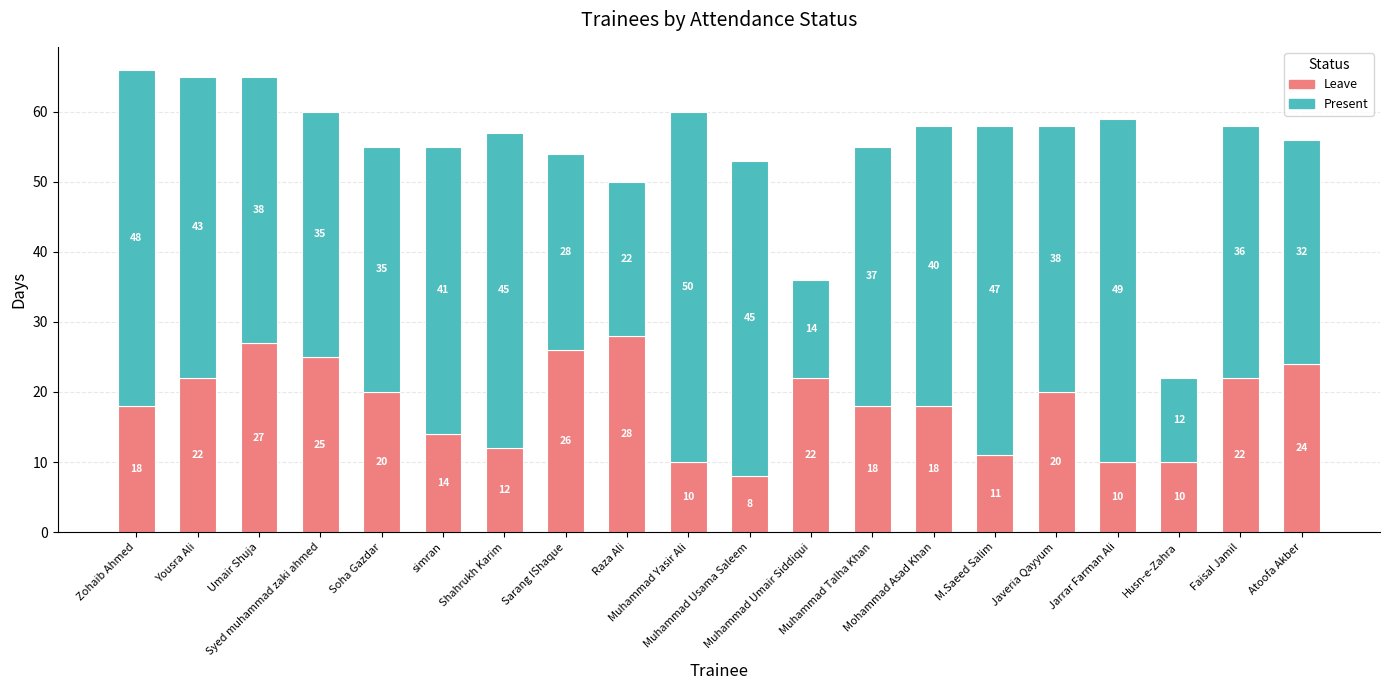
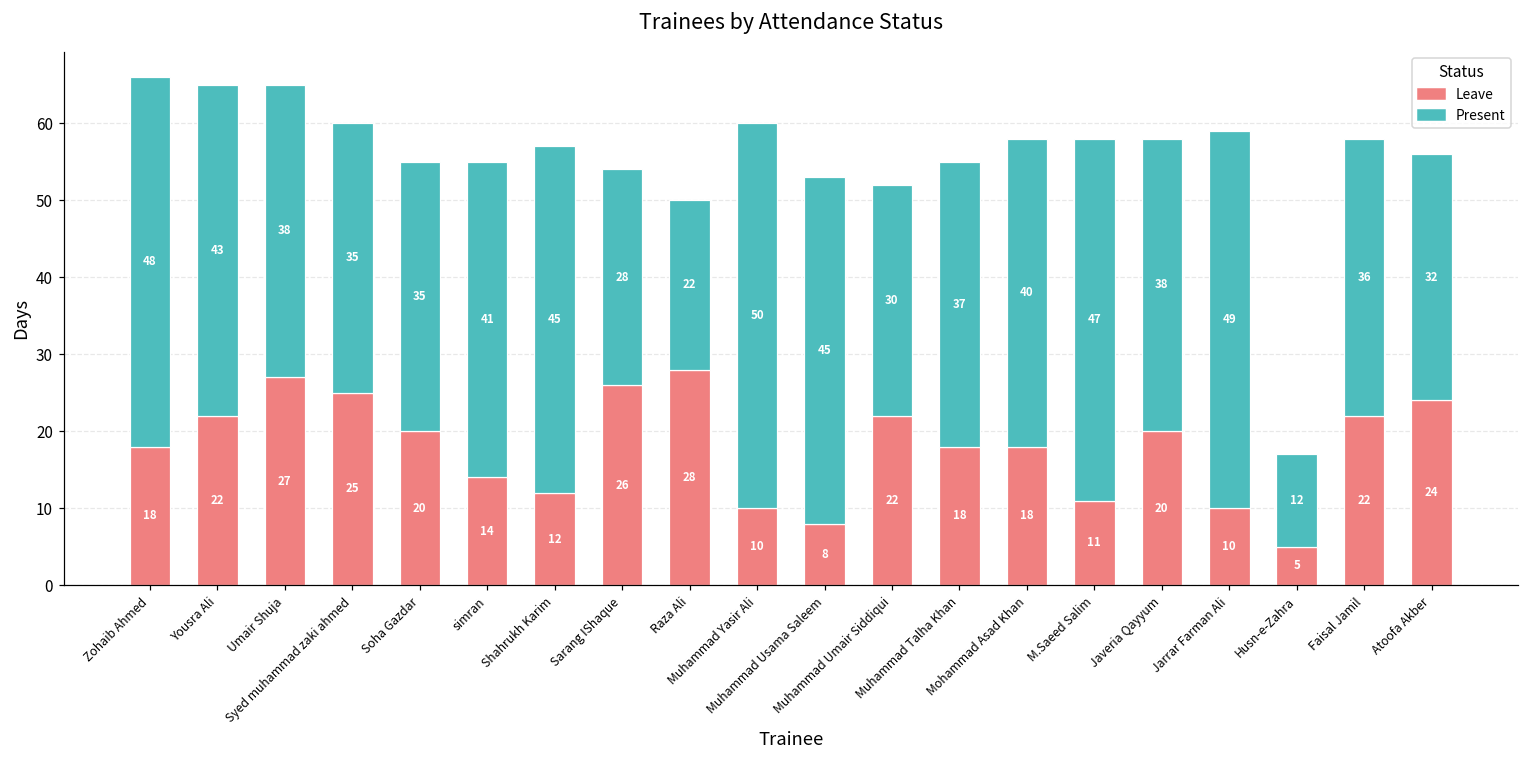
  {
    "Leave": {
      "Zohaib Ahmed": 18,
      "Yousra Ali": 22,
      "Umair Shuja": 27,
      "Syed muhammad zaki ahmed": 25,
      "Soha Gazdar": 20,
      "simran": 14,
      "Shahrukh Karim": 12,
      "Sarang IShaque": 26,
      "Raza Ali": 28,
      "Muhammad Yasir Ali": 10,
      "Muhammad Usama Saleem": 8,
      "Muhammad Umair Siddiqui": 22,
      "Muhammad Talha Khan": 18,
      "Mohammad Asad Khan": 18,
      "M.Saeed Salim": 11,
      "Javeria Qayyum": 20,
      "Jarrar Farman Ali": 10,
-     "Husn-e-Zahra": 10,
+     "Husn-e-Zahra": 5,
      "Faisal Jamil": 22,
      "Atoofa Akber": 24
    },
    "Present": {
      "Zohaib Ahmed": 48,
      "Yousra Ali": 43,
      "Umair Shuja": 38,
      "Syed muhammad zaki ahmed": 35,
      "Soha Gazdar": 35,
      "simran": 41,
      "Shahrukh Karim": 45,
      "Sarang IShaque": 28,
      "Raza Ali": 22,
      "Muhammad Yasir Ali": 50,
      "Muhammad Usama Saleem": 45,
-     "Muhammad Umair Siddiqui": 14,
+     "Muhammad Umair Siddiqui": 30,
      "Muhammad Talha Khan": 37,
      "Mohammad Asad Khan": 40,
      "M.Saeed Salim": 47,
      "Javeria Qayyum": 38,
      "Jarrar Farman Ali": 49,
      "Husn-e-Zahra": 12,
      "Faisal Jamil": 36,
      "Atoofa Akber": 32
    }
  }
